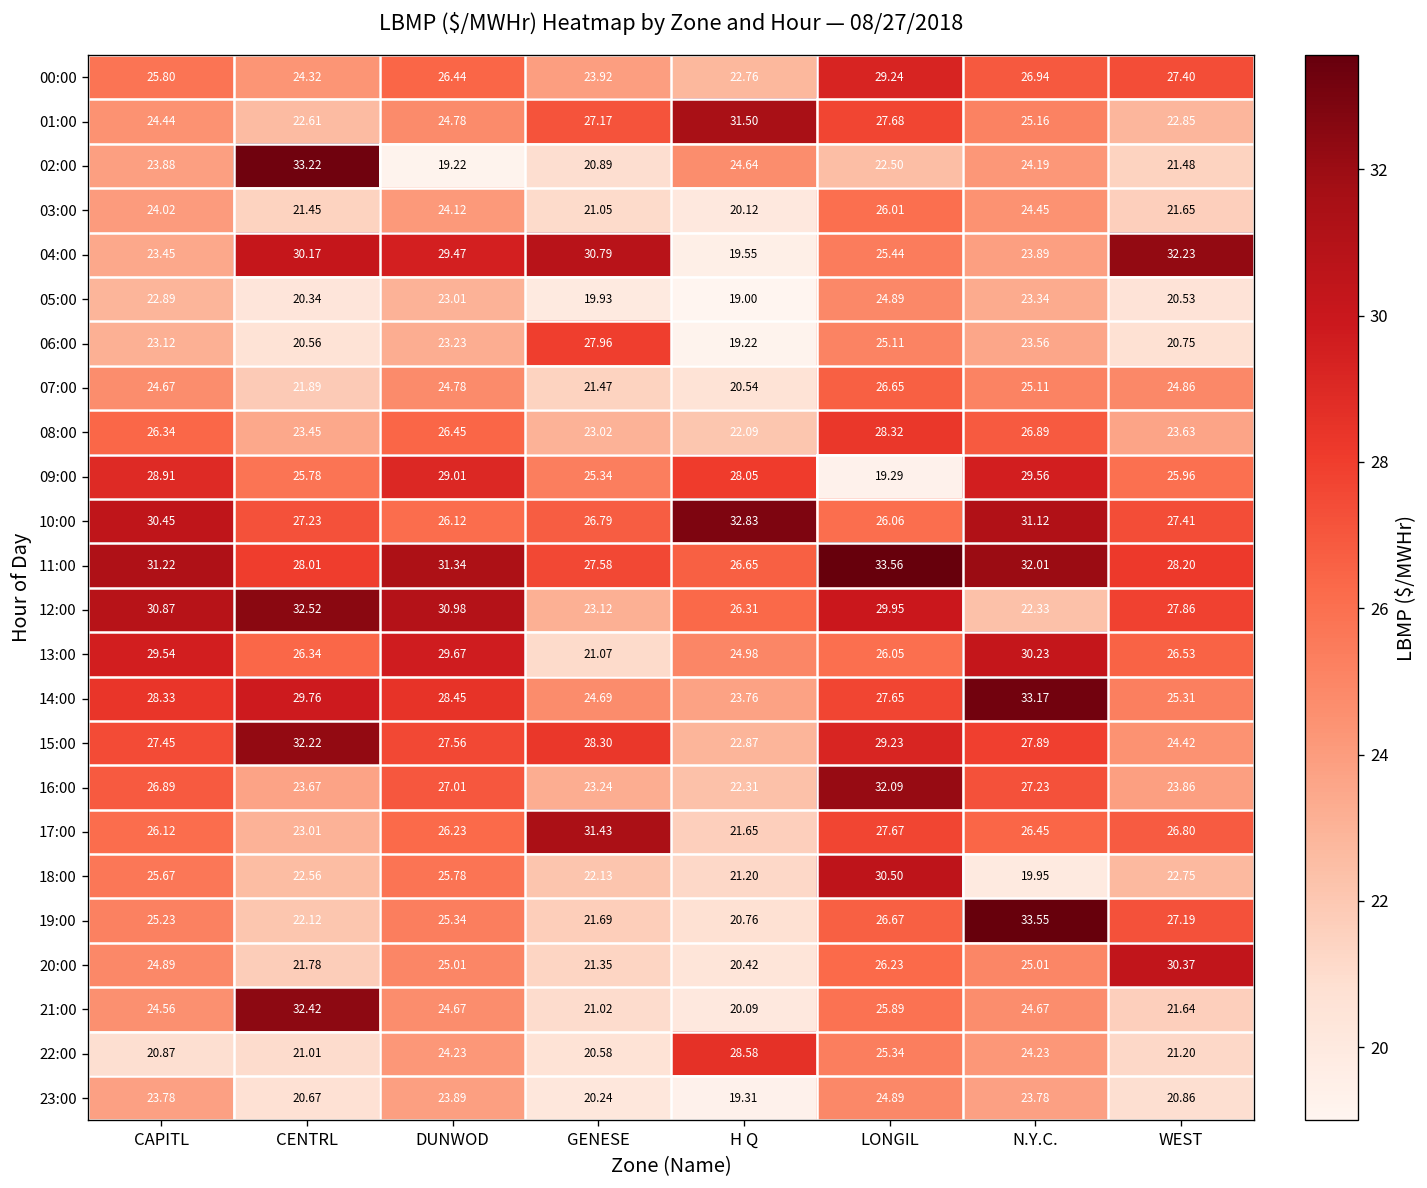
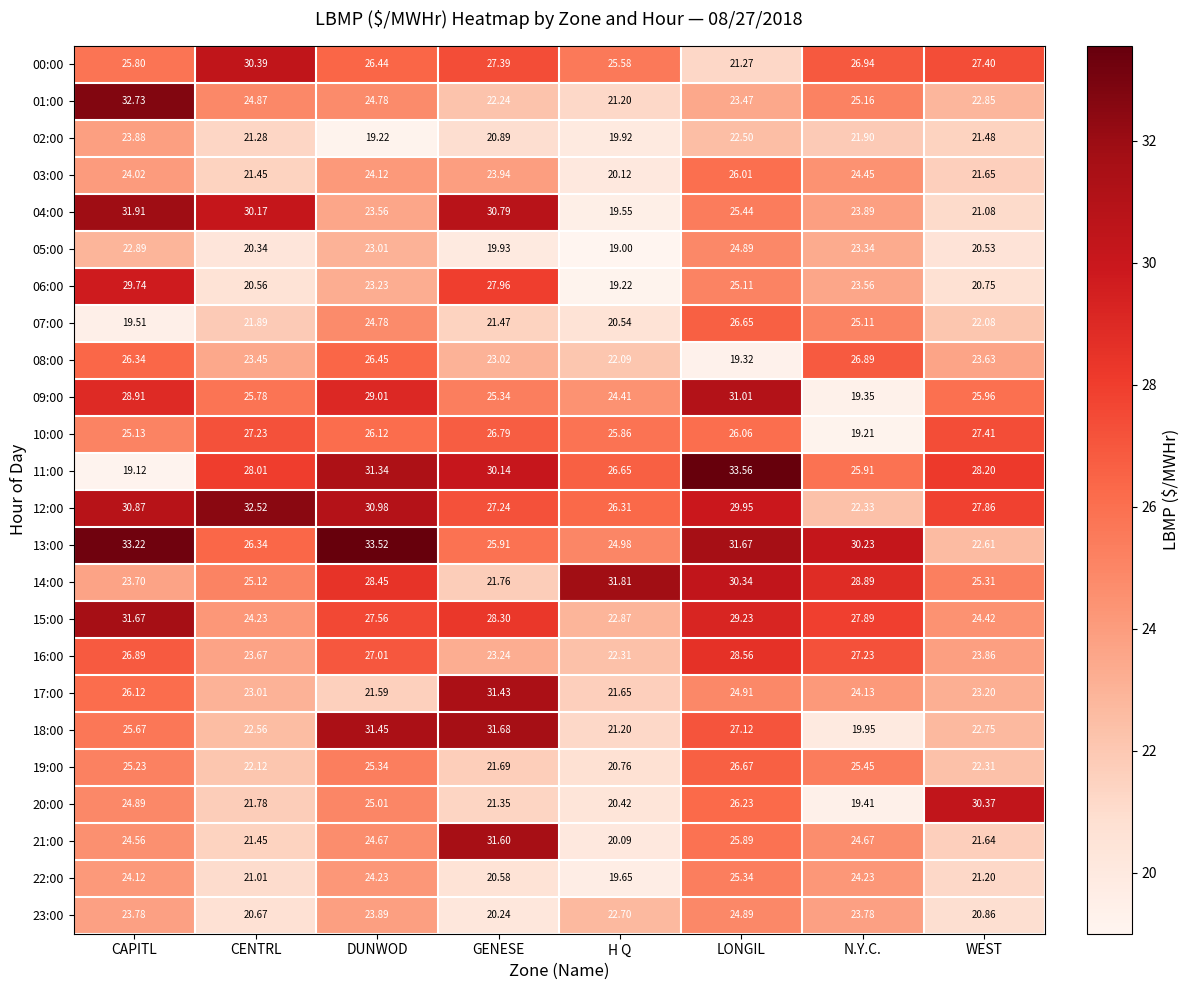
  {
    "00:00": {
      "CAPITL": 25.80,
-     "CENTRL": 24.32,
+     "CENTRL": 30.39,
      "DUNWOD": 26.44,
-     "GENESE": 23.92,
-     "H Q": 22.76,
-     "LONGIL": 29.24,
+     "GENESE": 27.39,
+     "H Q": 25.58,
+     "LONGIL": 21.27,
      "N.Y.C.": 26.94,
      "WEST": 27.40
    },
    "01:00": {
-     "CAPITL": 24.44,
-     "CENTRL": 22.61,
+     "CAPITL": 32.73,
+     "CENTRL": 24.87,
      "DUNWOD": 24.78,
-     "GENESE": 27.17,
-     "H Q": 31.50,
-     "LONGIL": 27.68,
+     "GENESE": 22.24,
+     "H Q": 21.20,
+     "LONGIL": 23.47,
      "N.Y.C.": 25.16,
      "WEST": 22.85
    },
    "02:00": {
      "CAPITL": 23.88,
-     "CENTRL": 33.22,
+     "CENTRL": 21.28,
      "DUNWOD": 19.22,
      "GENESE": 20.89,
-     "H Q": 24.64,
+     "H Q": 19.92,
      "LONGIL": 22.50,
-     "N.Y.C.": 24.19,
+     "N.Y.C.": 21.90,
      "WEST": 21.48
    },
    "03:00": {
      "CAPITL": 24.02,
      "CENTRL": 21.45,
      "DUNWOD": 24.12,
-     "GENESE": 21.05,
+     "GENESE": 23.94,
      "H Q": 20.12,
      "LONGIL": 26.01,
      "N.Y.C.": 24.45,
      "WEST": 21.65
    },
    "04:00": {
-     "CAPITL": 23.45,
+     "CAPITL": 31.91,
      "CENTRL": 30.17,
-     "DUNWOD": 29.47,
+     "DUNWOD": 23.56,
      "GENESE": 30.79,
      "H Q": 19.55,
      "LONGIL": 25.44,
      "N.Y.C.": 23.89,
-     "WEST": 32.23
+     "WEST": 21.08
    },
    "05:00": {
      "CAPITL": 22.89,
      "CENTRL": 20.34,
      "DUNWOD": 23.01,
      "GENESE": 19.93,
      "H Q": 19.00,
      "LONGIL": 24.89,
      "N.Y.C.": 23.34,
      "WEST": 20.53
    },
    "06:00": {
-     "CAPITL": 23.12,
+     "CAPITL": 29.74,
      "CENTRL": 20.56,
      "DUNWOD": 23.23,
      "GENESE": 27.96,
      "H Q": 19.22,
      "LONGIL": 25.11,
      "N.Y.C.": 23.56,
      "WEST": 20.75
    },
    "07:00": {
-     "CAPITL": 24.67,
+     "CAPITL": 19.51,
      "CENTRL": 21.89,
      "DUNWOD": 24.78,
      "GENESE": 21.47,
      "H Q": 20.54,
      "LONGIL": 26.65,
      "N.Y.C.": 25.11,
-     "WEST": 24.86
+     "WEST": 22.08
    },
    "08:00": {
      "CAPITL": 26.34,
      "CENTRL": 23.45,
      "DUNWOD": 26.45,
      "GENESE": 23.02,
      "H Q": 22.09,
-     "LONGIL": 28.32,
+     "LONGIL": 19.32,
      "N.Y.C.": 26.89,
      "WEST": 23.63
    },
    "09:00": {
      "CAPITL": 28.91,
      "CENTRL": 25.78,
      "DUNWOD": 29.01,
      "GENESE": 25.34,
-     "H Q": 28.05,
-     "LONGIL": 19.29,
-     "N.Y.C.": 29.56,
+     "H Q": 24.41,
+     "LONGIL": 31.01,
+     "N.Y.C.": 19.35,
      "WEST": 25.96
    },
    "10:00": {
-     "CAPITL": 30.45,
+     "CAPITL": 25.13,
      "CENTRL": 27.23,
      "DUNWOD": 26.12,
      "GENESE": 26.79,
-     "H Q": 32.83,
+     "H Q": 25.86,
      "LONGIL": 26.06,
-     "N.Y.C.": 31.12,
+     "N.Y.C.": 19.21,
      "WEST": 27.41
    },
    "11:00": {
-     "CAPITL": 31.22,
+     "CAPITL": 19.12,
      "CENTRL": 28.01,
      "DUNWOD": 31.34,
-     "GENESE": 27.58,
+     "GENESE": 30.14,
      "H Q": 26.65,
      "LONGIL": 33.56,
-     "N.Y.C.": 32.01,
+     "N.Y.C.": 25.91,
      "WEST": 28.20
    },
    "12:00": {
      "CAPITL": 30.87,
      "CENTRL": 32.52,
      "DUNWOD": 30.98,
-     "GENESE": 23.12,
+     "GENESE": 27.24,
      "H Q": 26.31,
      "LONGIL": 29.95,
      "N.Y.C.": 22.33,
      "WEST": 27.86
    },
    "13:00": {
-     "CAPITL": 29.54,
+     "CAPITL": 33.22,
      "CENTRL": 26.34,
-     "DUNWOD": 29.67,
-     "GENESE": 21.07,
+     "DUNWOD": 33.52,
+     "GENESE": 25.91,
      "H Q": 24.98,
-     "LONGIL": 26.05,
+     "LONGIL": 31.67,
      "N.Y.C.": 30.23,
-     "WEST": 26.53
+     "WEST": 22.61
    },
    "14:00": {
-     "CAPITL": 28.33,
-     "CENTRL": 29.76,
+     "CAPITL": 23.70,
+     "CENTRL": 25.12,
      "DUNWOD": 28.45,
-     "GENESE": 24.69,
-     "H Q": 23.76,
-     "LONGIL": 27.65,
-     "N.Y.C.": 33.17,
+     "GENESE": 21.76,
+     "H Q": 31.81,
+     "LONGIL": 30.34,
+     "N.Y.C.": 28.89,
      "WEST": 25.31
    },
    "15:00": {
-     "CAPITL": 27.45,
-     "CENTRL": 32.22,
+     "CAPITL": 31.67,
+     "CENTRL": 24.23,
      "DUNWOD": 27.56,
      "GENESE": 28.30,
      "H Q": 22.87,
      "LONGIL": 29.23,
      "N.Y.C.": 27.89,
      "WEST": 24.42
    },
    "16:00": {
      "CAPITL": 26.89,
      "CENTRL": 23.67,
      "DUNWOD": 27.01,
      "GENESE": 23.24,
      "H Q": 22.31,
-     "LONGIL": 32.09,
+     "LONGIL": 28.56,
      "N.Y.C.": 27.23,
      "WEST": 23.86
    },
    "17:00": {
      "CAPITL": 26.12,
      "CENTRL": 23.01,
-     "DUNWOD": 26.23,
+     "DUNWOD": 21.59,
      "GENESE": 31.43,
      "H Q": 21.65,
-     "LONGIL": 27.67,
-     "N.Y.C.": 26.45,
-     "WEST": 26.80
+     "LONGIL": 24.91,
+     "N.Y.C.": 24.13,
+     "WEST": 23.20
    },
    "18:00": {
      "CAPITL": 25.67,
      "CENTRL": 22.56,
-     "DUNWOD": 25.78,
-     "GENESE": 22.13,
+     "DUNWOD": 31.45,
+     "GENESE": 31.68,
      "H Q": 21.20,
-     "LONGIL": 30.50,
+     "LONGIL": 27.12,
      "N.Y.C.": 19.95,
      "WEST": 22.75
    },
    "19:00": {
      "CAPITL": 25.23,
      "CENTRL": 22.12,
      "DUNWOD": 25.34,
      "GENESE": 21.69,
      "H Q": 20.76,
      "LONGIL": 26.67,
-     "N.Y.C.": 33.55,
-     "WEST": 27.19
+     "N.Y.C.": 25.45,
+     "WEST": 22.31
    },
    "20:00": {
      "CAPITL": 24.89,
      "CENTRL": 21.78,
      "DUNWOD": 25.01,
      "GENESE": 21.35,
      "H Q": 20.42,
      "LONGIL": 26.23,
-     "N.Y.C.": 25.01,
+     "N.Y.C.": 19.41,
      "WEST": 30.37
    },
    "21:00": {
      "CAPITL": 24.56,
-     "CENTRL": 32.42,
+     "CENTRL": 21.45,
      "DUNWOD": 24.67,
-     "GENESE": 21.02,
+     "GENESE": 31.60,
      "H Q": 20.09,
      "LONGIL": 25.89,
      "N.Y.C.": 24.67,
      "WEST": 21.64
    },
    "22:00": {
-     "CAPITL": 20.87,
+     "CAPITL": 24.12,
      "CENTRL": 21.01,
      "DUNWOD": 24.23,
      "GENESE": 20.58,
-     "H Q": 28.58,
+     "H Q": 19.65,
      "LONGIL": 25.34,
      "N.Y.C.": 24.23,
      "WEST": 21.20
    },
    "23:00": {
      "CAPITL": 23.78,
      "CENTRL": 20.67,
      "DUNWOD": 23.89,
      "GENESE": 20.24,
-     "H Q": 19.31,
+     "H Q": 22.70,
      "LONGIL": 24.89,
      "N.Y.C.": 23.78,
      "WEST": 20.86
    }
  }
